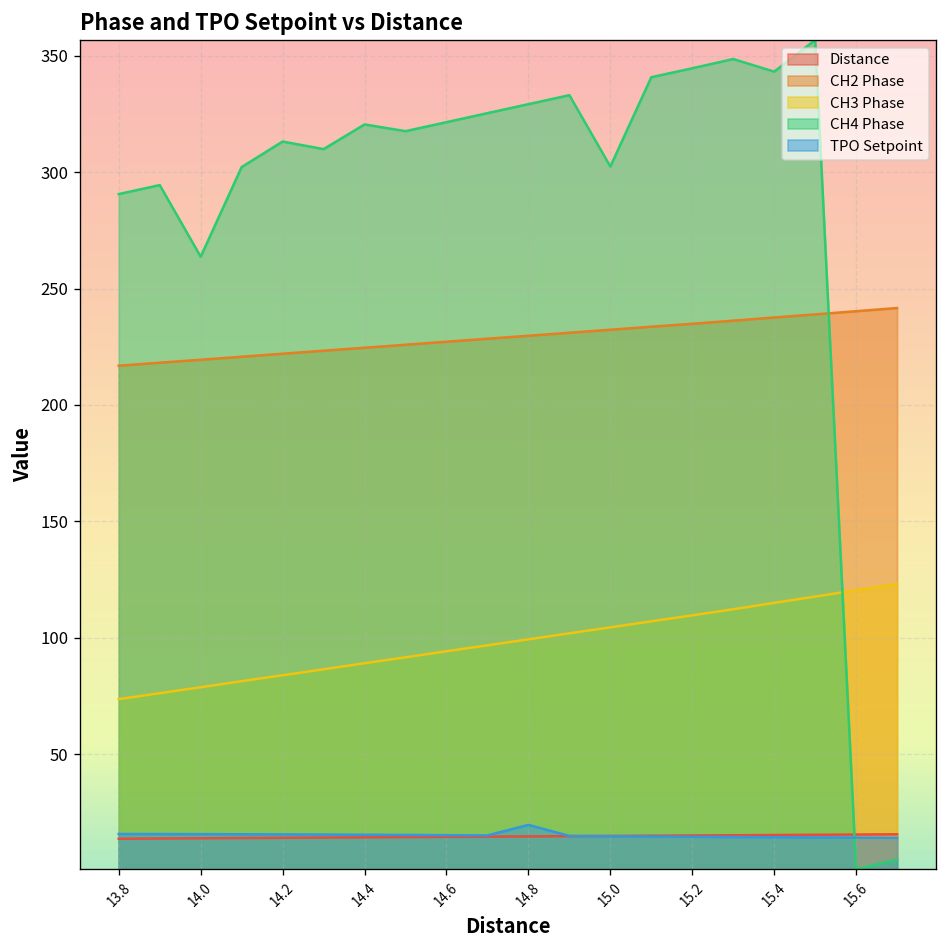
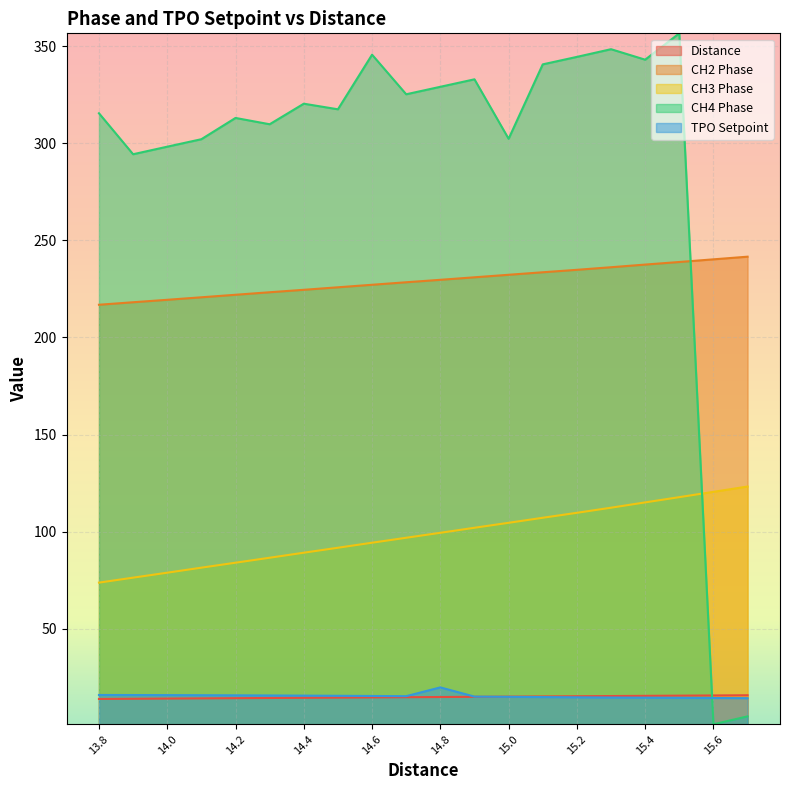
  {
    "CH4 Phase": {
-     "13.8": 291,
-     "14.0": 264,
+     "13.8": 316,
+     "14.0": 298,
      "14.2": 313,
      "14.4": 320,
-     "14.6": 321,
+     "14.6": 346,
      "14.8": 329,
      "15.0": 302,
      "15.2": 345,
      "15.4": 343,
      "15.6": 1
    },
    "TPO Setpoint": {
      "13.8": 16,
      "14.0": 16,
      "14.2": 16,
      "14.8": 20
    }
  }
